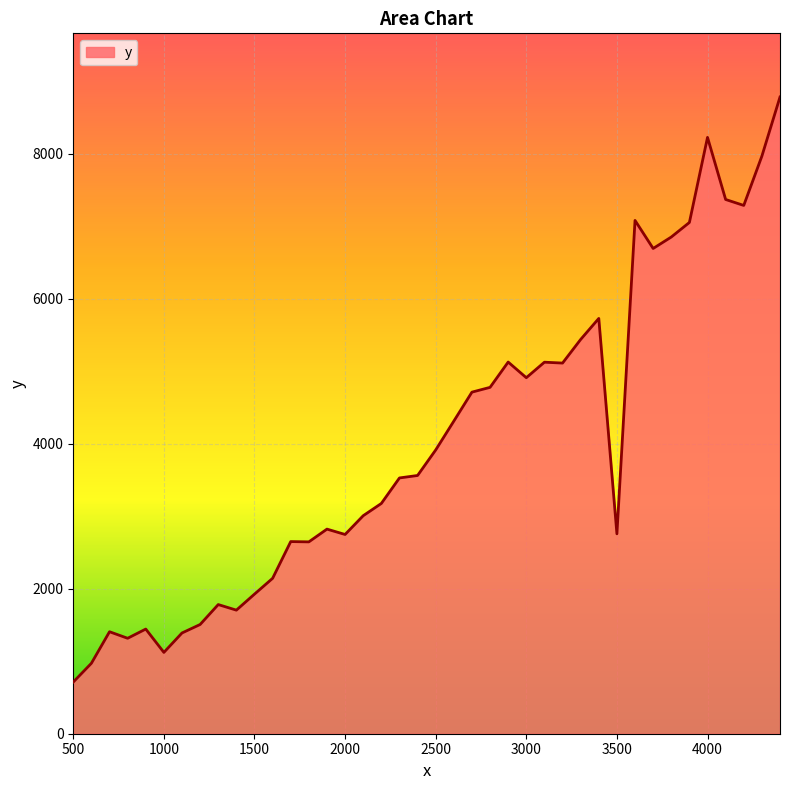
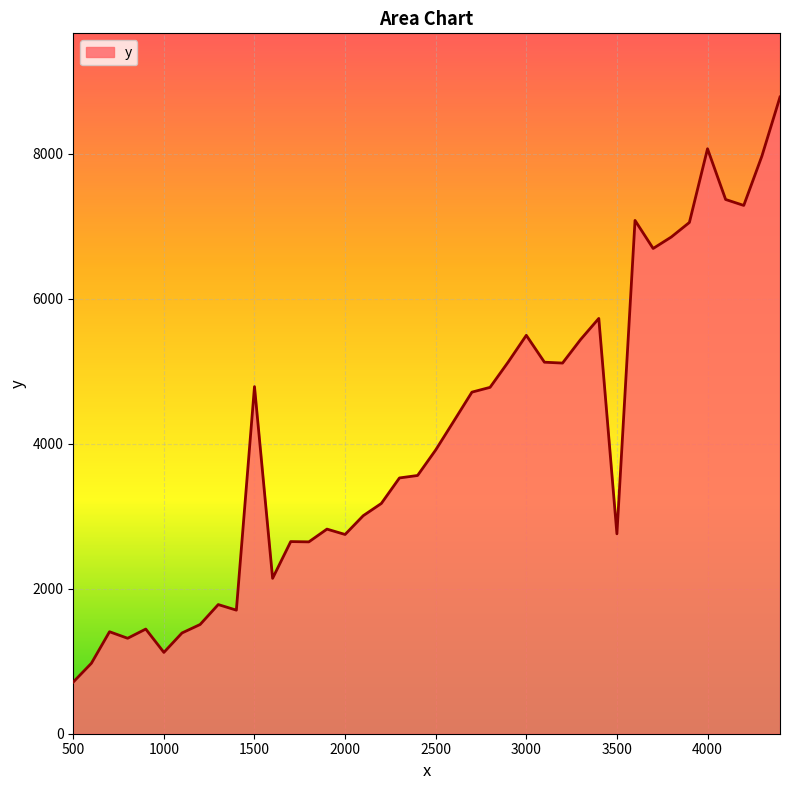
  {
    "500": 700,
    "1000": 1100,
-   "1500": 1900,
+   "1500": 4800,
    "2000": 2700,
    "2500": 3900,
-   "3000": 4900,
+   "3000": 5500,
    "3500": 2800,
-   "4000": 8200
+   "4000": 8100
  }
